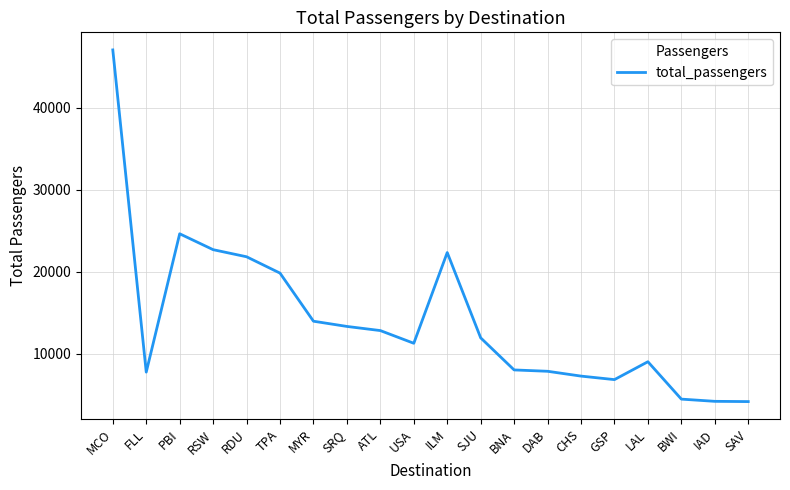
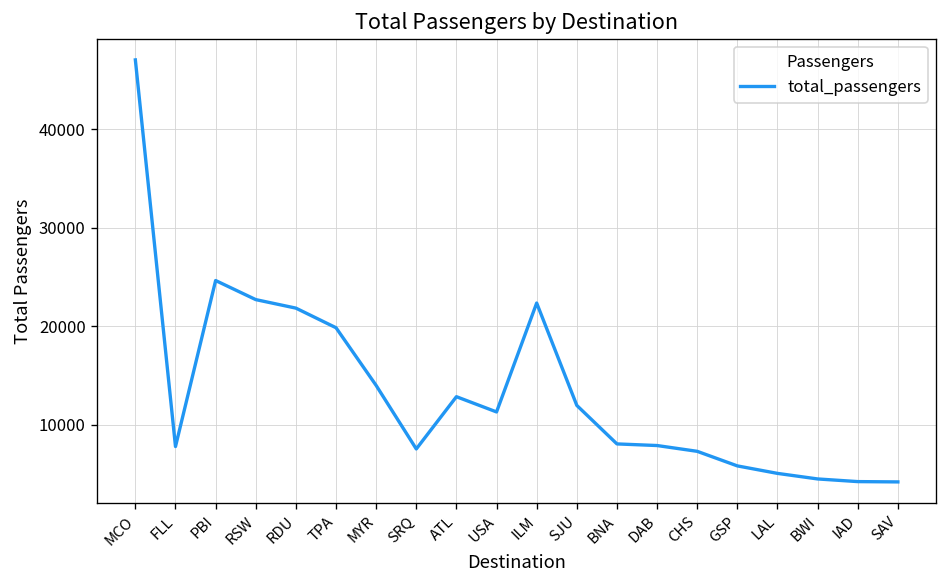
  {
    "MCO": 47000,
    "FLL": 8000,
    "PBI": 25000,
    "RSW": 23000,
    "RDU": 22000,
    "TPA": 20000,
    "MYR": 14000,
-   "SRQ": 13000,
+   "SRQ": 8000,
    "ATL": 13000,
    "USA": 11000,
    "ILM": 22000,
    "SJU": 12000,
    "BNA": 8000,
    "DAB": 8000,
    "CHS": 7000,
-   "GSP": 7000,
-   "LAL": 9000,
+   "GSP": 6000,
+   "LAL": 5000,
    "BWI": 4000,
    "IAD": 4000,
    "SAV": 4000
  }
